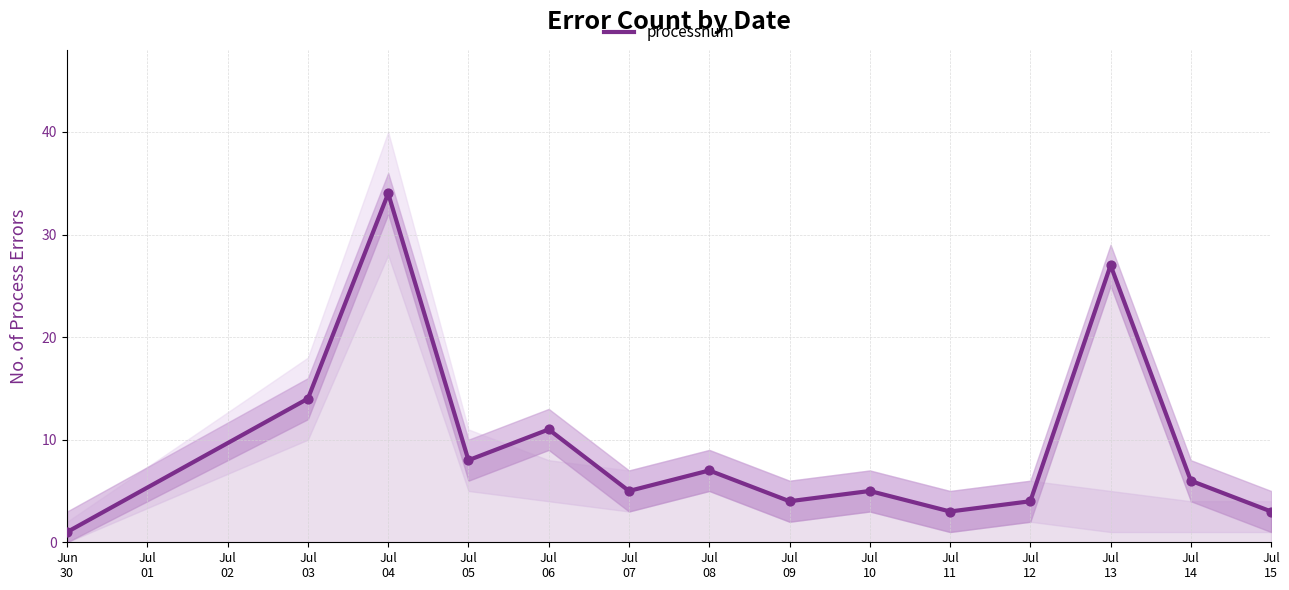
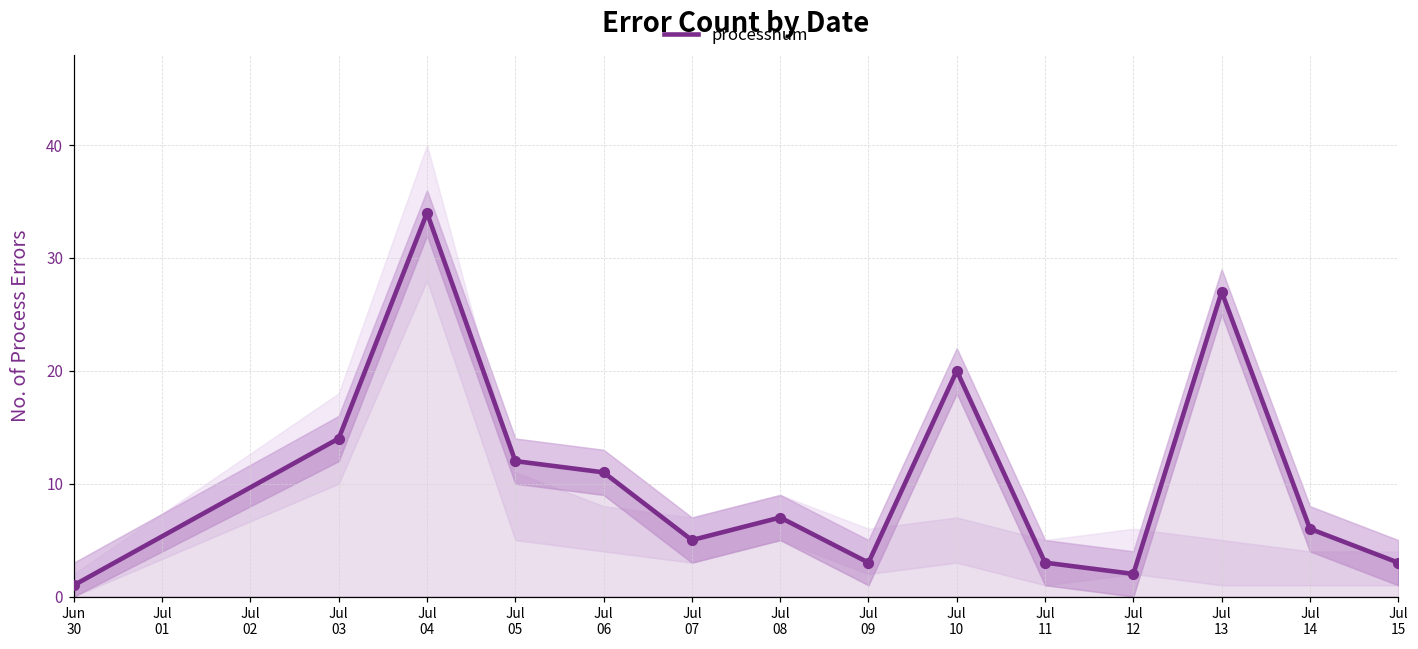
  {
    "processnum": {
      "Jun 30": 1,
      "Jul 03": 14,
      "Jul 04": 34,
-     "Jul 05": 8,
+     "Jul 05": 12,
      "Jul 06": 11,
      "Jul 07": 5,
      "Jul 08": 7,
-     "Jul 09": 4,
-     "Jul 10": 5,
+     "Jul 09": 3,
+     "Jul 10": 20,
      "Jul 11": 3,
-     "Jul 12": 4,
+     "Jul 12": 2,
      "Jul 13": 27,
      "Jul 14": 6,
      "Jul 15": 3
    }
  }
